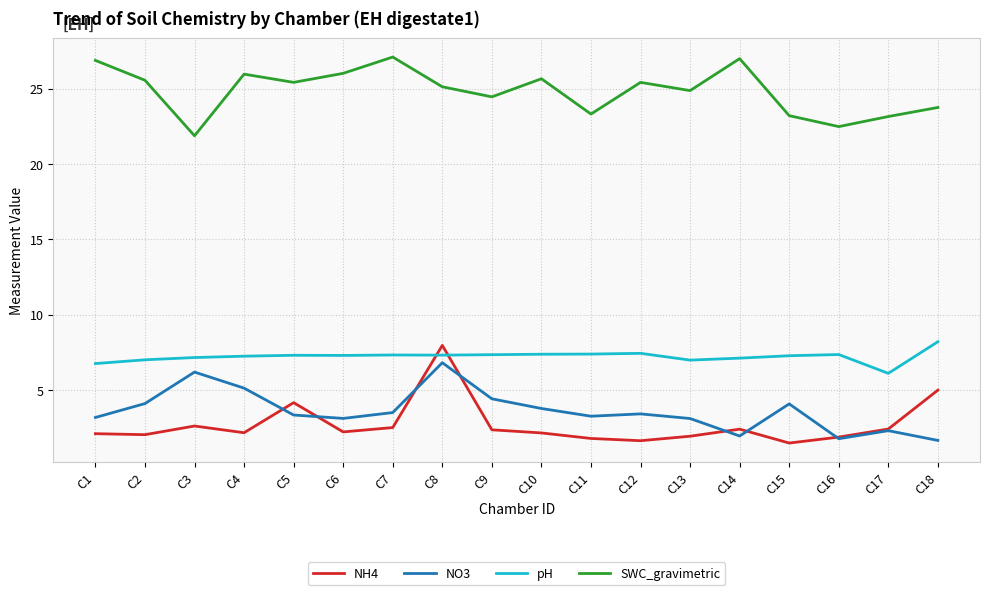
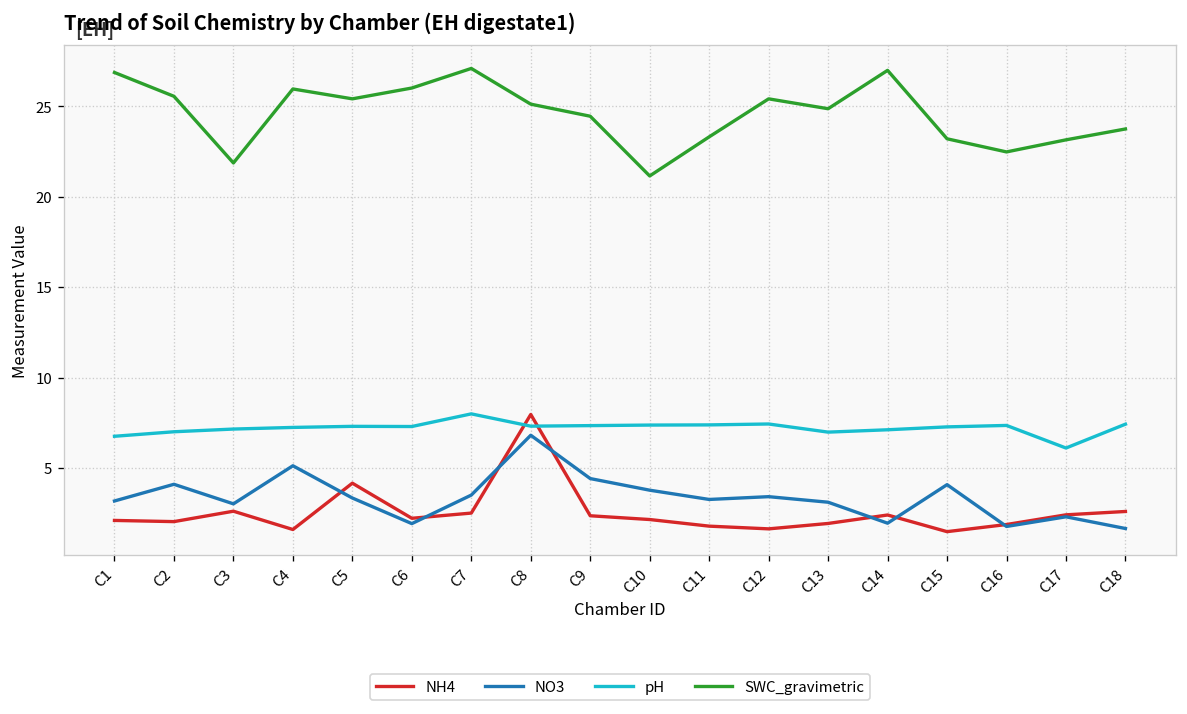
  {
    "NH4": {
      "C1": 2.1,
      "C2": 2.0,
      "C3": 2.6,
-     "C4": 2.2,
+     "C4": 1.6,
      "C5": 4.2,
      "C6": 2.2,
      "C7": 2.5,
      "C8": 8.0,
      "C9": 2.4,
      "C10": 2.1,
      "C11": 1.8,
      "C12": 1.6,
      "C13": 1.9,
      "C14": 2.4,
      "C15": 1.5,
-     "C18": 5.0
+     "C18": 2.6
    },
    "NO3": {
      "C1": 3.2,
      "C2": 4.1,
-     "C3": 6.2,
+     "C3": 3.0,
      "C4": 5.1,
      "C5": 3.3,
-     "C6": 3.1,
+     "C6": 1.9,
      "C7": 3.5,
      "C8": 6.8,
      "C9": 4.4,
      "C10": 3.8,
      "C11": 3.3,
      "C12": 3.4,
      "C13": 3.1,
      "C14": 1.9,
      "C15": 4.1,
      "C18": 1.6
    },
    "pH": {
      "C1": 6.8,
      "C2": 7.0,
      "C3": 7.2,
      "C4": 7.2,
      "C5": 7.3,
      "C6": 7.3,
-     "C7": 7.3,
+     "C7": 8.0,
      "C8": 7.3,
      "C9": 7.3,
      "C10": 7.4,
      "C11": 7.4,
      "C12": 7.4,
      "C13": 7.0,
      "C14": 7.1,
      "C15": 7.3,
      "C16": 7.4,
      "C17": 6.1,
-     "C18": 8.2
+     "C18": 7.4
    },
    "SWC_gravimetric": {
      "C1": 26.9,
      "C2": 25.6,
      "C3": 21.9,
      "C4": 26.0,
      "C5": 25.4,
      "C6": 26.0,
      "C7": 27.1,
      "C8": 25.1,
      "C9": 24.5,
-     "C10": 25.7,
+     "C10": 21.2,
      "C11": 23.3,
      "C12": 25.4,
      "C13": 24.9,
      "C14": 27.0,
      "C15": 23.2,
      "C16": 22.5,
      "C17": 23.2,
      "C18": 23.8
    }
  }
